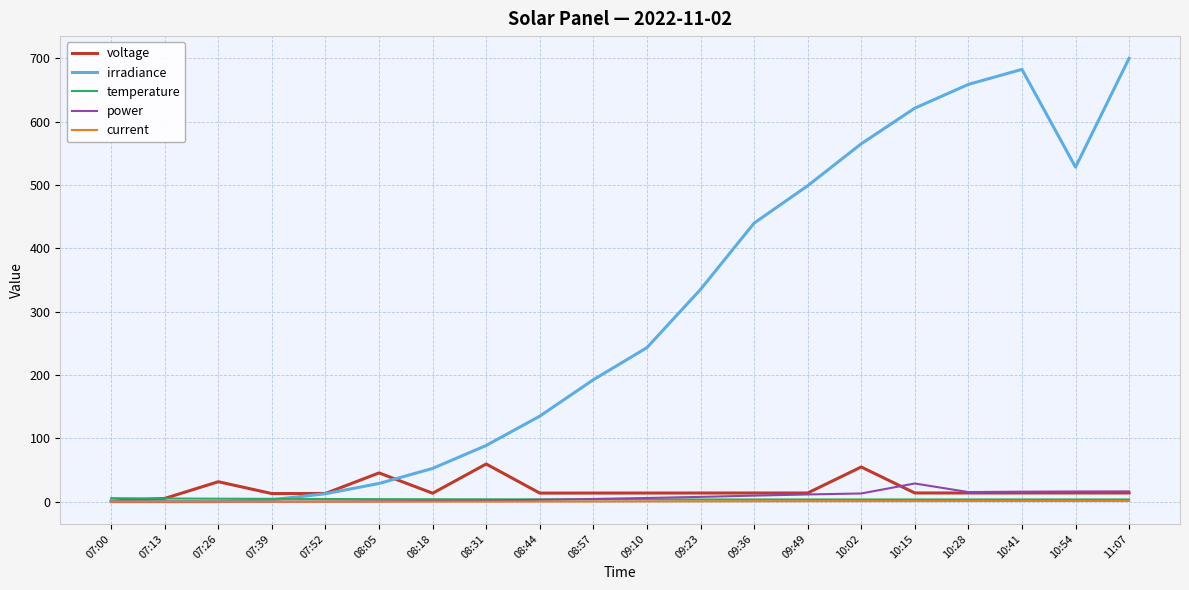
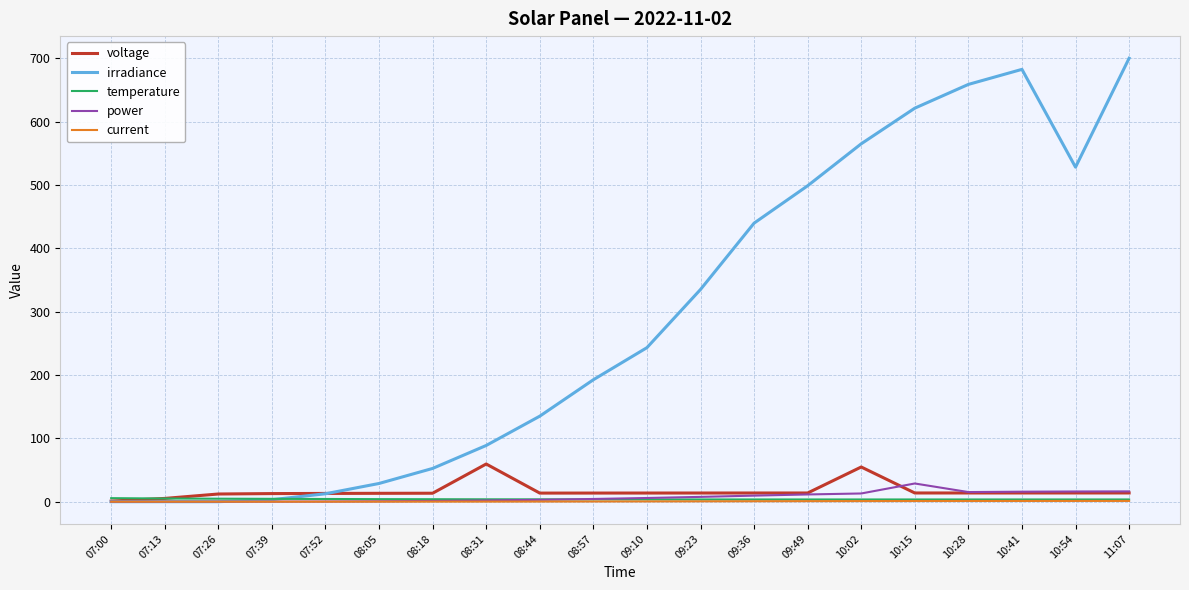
  {
    "voltage": {
-     "07:26": 30,
+     "07:26": 10,
      "07:39": 10,
-     "08:05": 50,
+     "08:05": 10,
      "08:18": 10,
      "08:31": 60,
      "08:44": 10,
      "08:57": 10,
      "09:10": 10,
      "09:23": 10,
      "09:36": 10,
      "10:02": 50,
      "10:15": 10
    },
    "irradiance": {
      "08:05": 30,
      "08:18": 50,
      "08:31": 90,
      "08:44": 140,
      "08:57": 190,
      "09:10": 240,
      "09:23": 340,
      "09:36": 440,
      "09:49": 500,
      "10:02": 570,
      "10:15": 620,
      "10:28": 660,
      "10:41": 680,
      "10:54": 530,
      "11:07": 700
    },
    "temperature": {
      "07:00": 10,
      "07:26": 0
    },
    "power": {
      "09:23": 10,
      "09:36": 10,
      "10:02": 10,
      "10:15": 30
    }
  }
